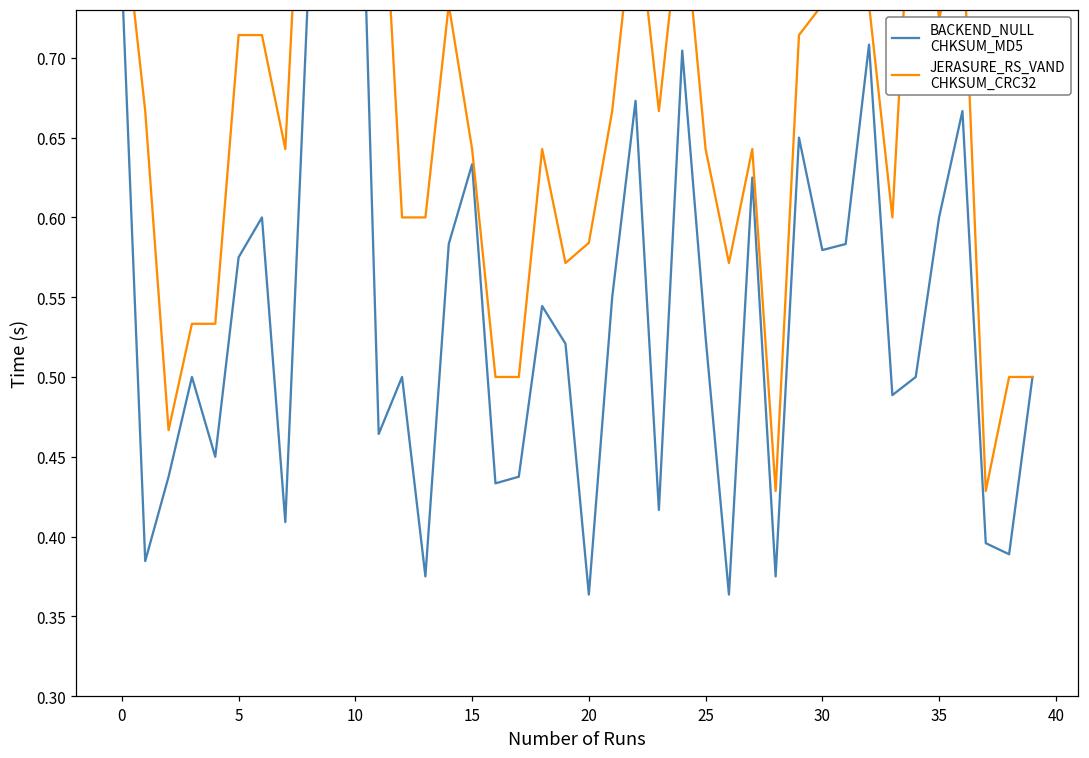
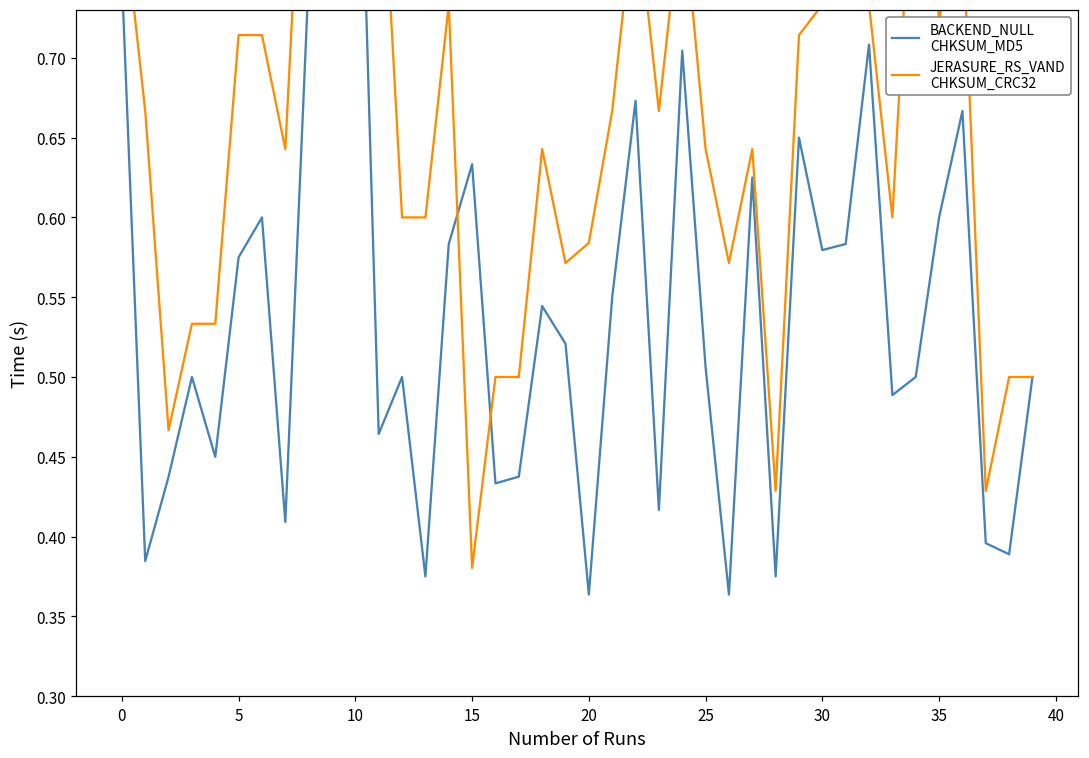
  {
    "BACKEND_NULL CHKSUM_MD5": {
      "5": 0.575,
      "15": 0.633,
      "20": 0.364,
-     "25": 0.525,
+     "25": 0.506,
      "30": 0.580,
      "35": 0.600
    },
    "JERASURE_RS_VAND CHKSUM_CRC32": {
      "5": 0.714,
-     "15": 0.643,
+     "15": 0.380,
      "20": 0.584,
      "25": 0.643
    }
  }
